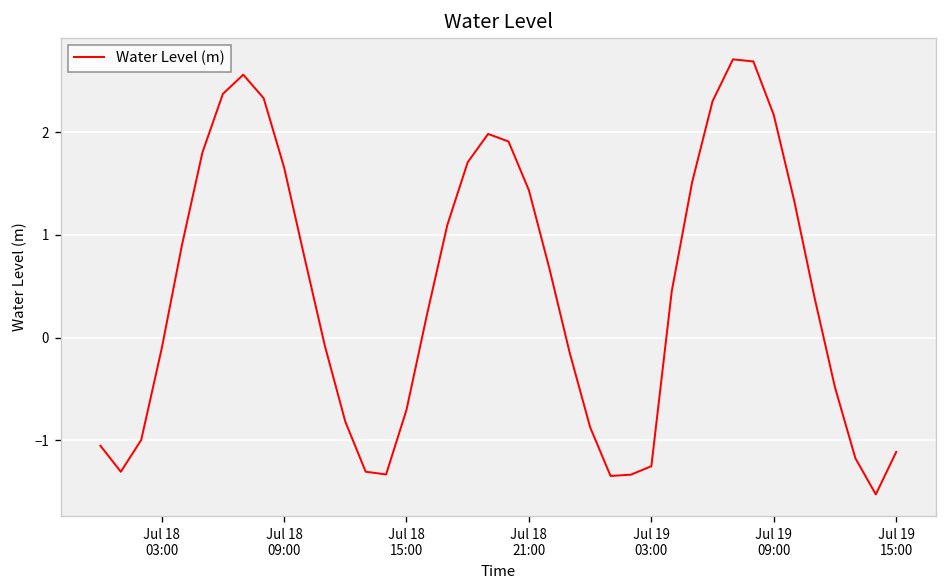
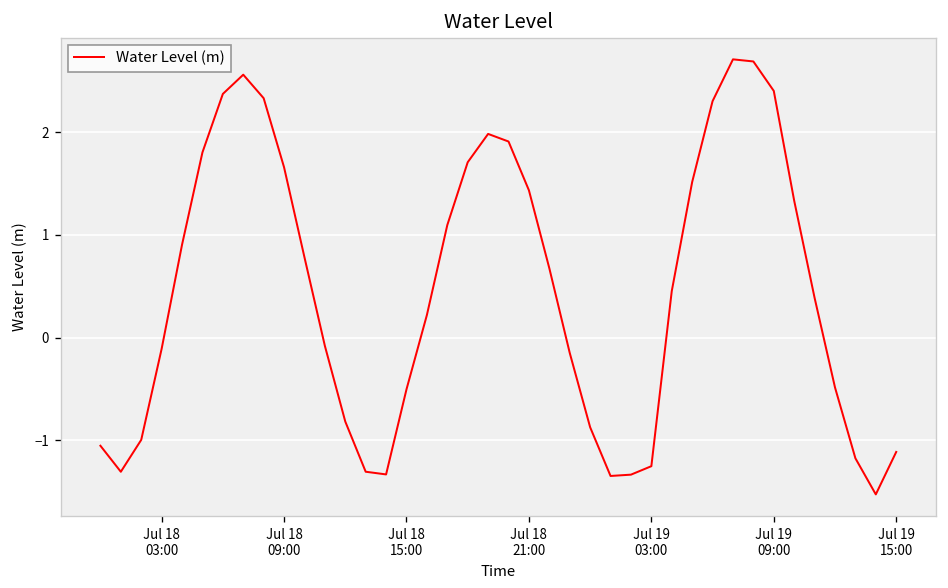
  {
    "Jul 18 03:00": -0.1,
    "Jul 18 09:00": 1.7,
-   "Jul 18 15:00": -0.7,
+   "Jul 18 15:00": -0.5,
    "Jul 18 21:00": 1.4,
    "Jul 19 03:00": -1.3,
-   "Jul 19 09:00": 2.2,
+   "Jul 19 09:00": 2.4,
    "Jul 19 15:00": -1.1
  }
